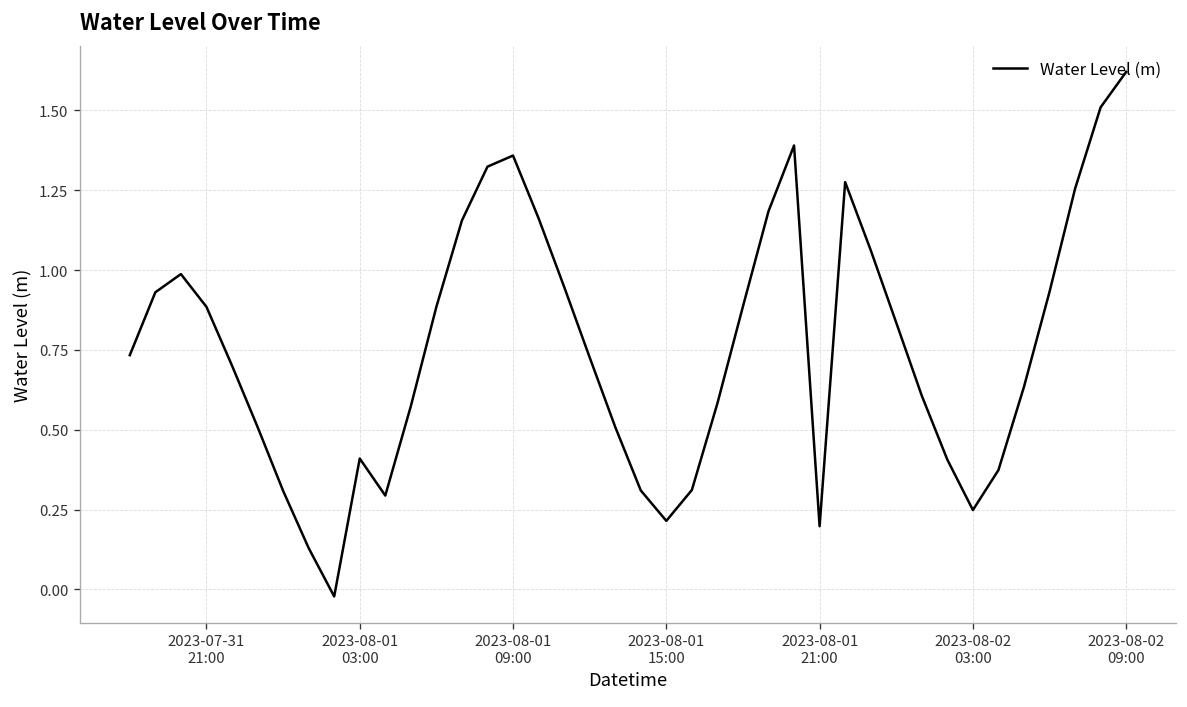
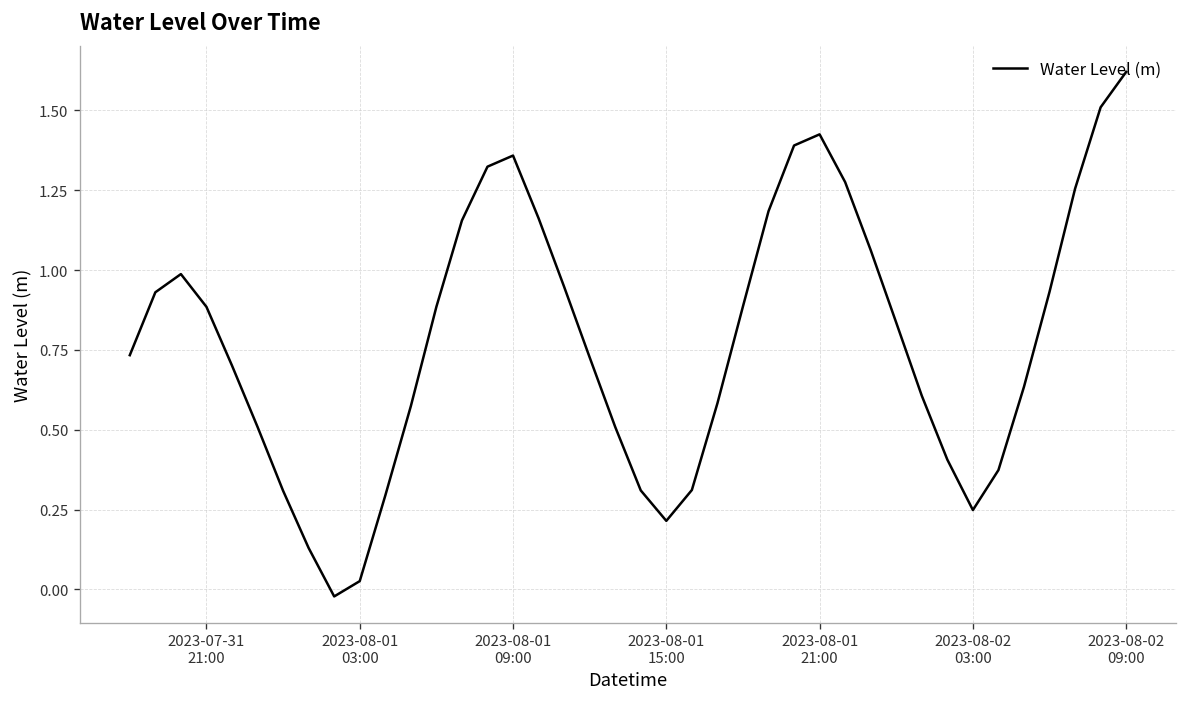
  {
    "2023-07-31 21:00": 0.88,
-   "2023-08-01 03:00": 0.41,
+   "2023-08-01 03:00": 0.03,
    "2023-08-01 09:00": 1.36,
    "2023-08-01 15:00": 0.21,
-   "2023-08-01 21:00": 0.20,
+   "2023-08-01 21:00": 1.42,
    "2023-08-02 03:00": 0.25,
    "2023-08-02 09:00": 1.62
  }
